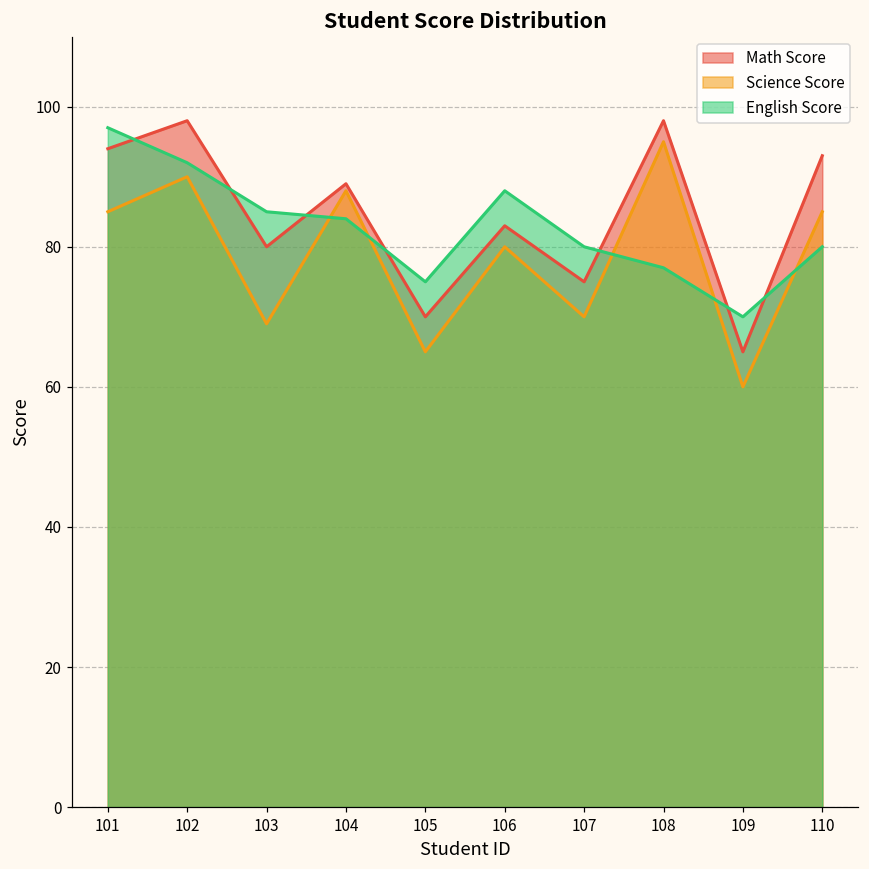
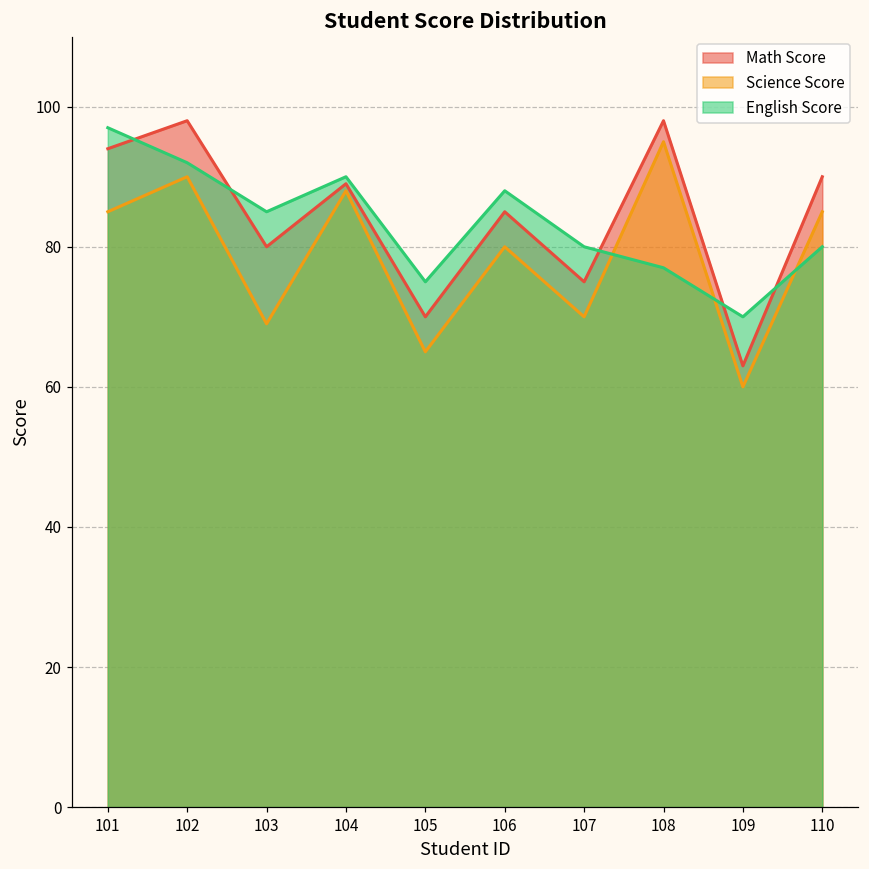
  {
    "Math Score": {
      "101": 94,
      "102": 98,
      "103": 80,
      "104": 89,
      "105": 70,
-     "106": 83,
+     "106": 85,
      "107": 75,
      "108": 98,
-     "109": 65,
-     "110": 93
+     "109": 63,
+     "110": 90
    },
    "Science Score": {
      "101": 85,
      "102": 90,
      "103": 69,
      "104": 88,
      "105": 65,
      "106": 80,
      "107": 70,
      "108": 95,
      "109": 60,
      "110": 85
    },
    "English Score": {
      "101": 97,
      "102": 92,
      "103": 85,
-     "104": 84,
+     "104": 90,
      "105": 75,
      "106": 88,
      "107": 80,
      "108": 77,
      "109": 70,
      "110": 80
    }
  }
